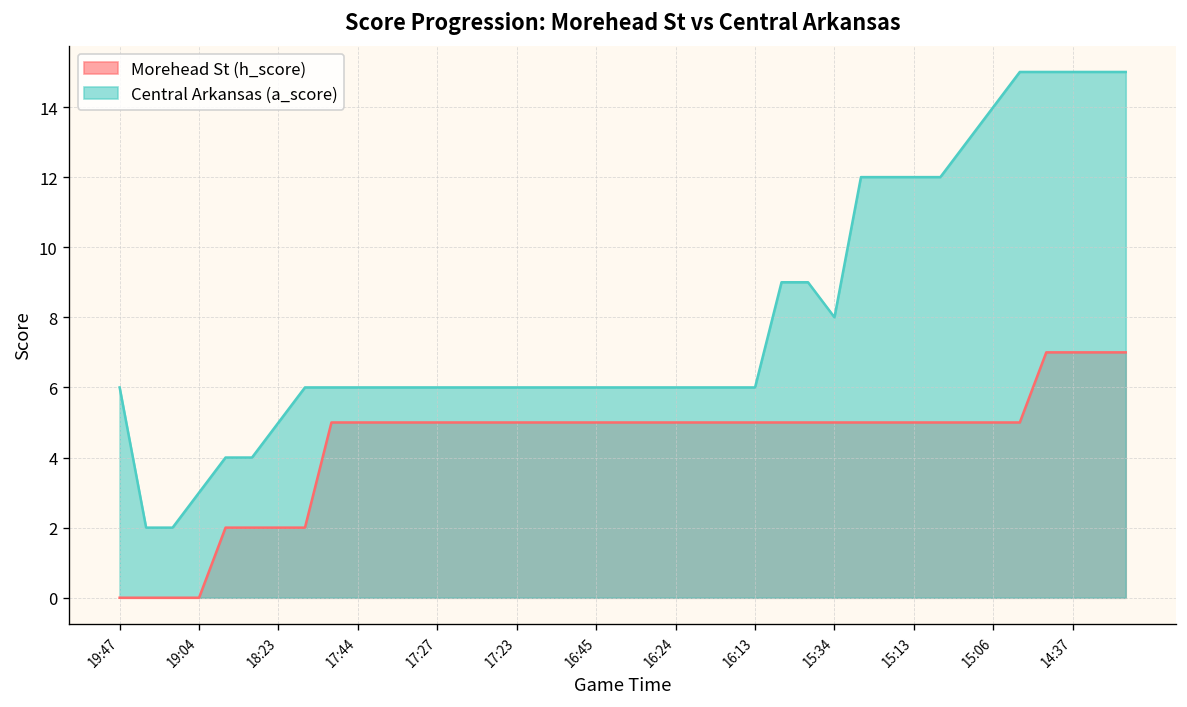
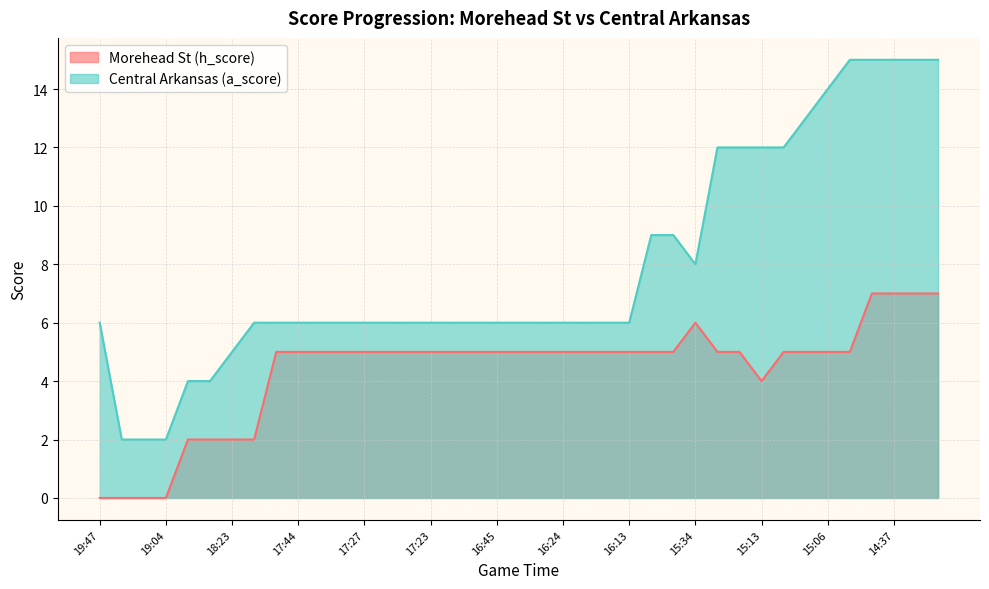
  {
    "Morehead St (h_score)": {
      "19:47": 0,
      "19:04": 0,
-     "15:34": 5,
-     "15:13": 5
+     "15:34": 6,
+     "15:13": 4
    },
    "Central Arkansas (a_score)": {
      "19:47": 6,
-     "19:04": 3,
+     "19:04": 2,
      "15:34": 8,
      "15:13": 12
    }
  }
